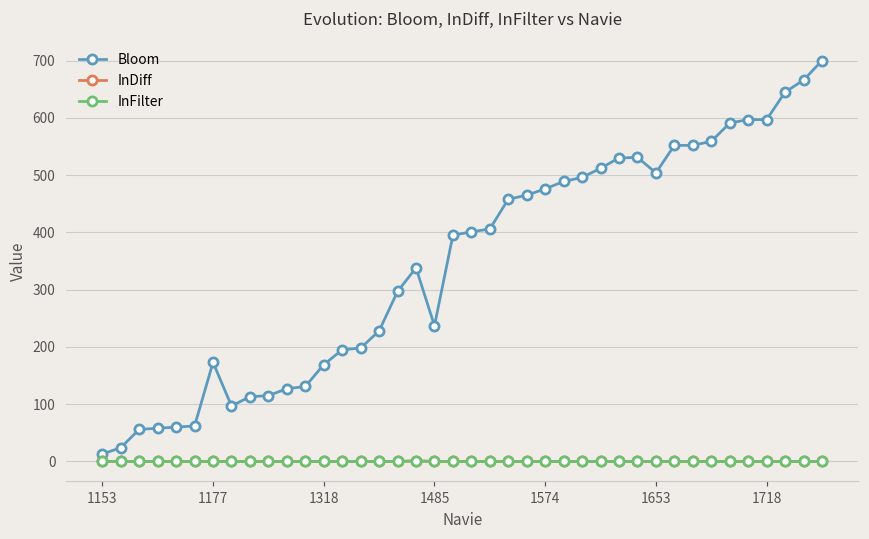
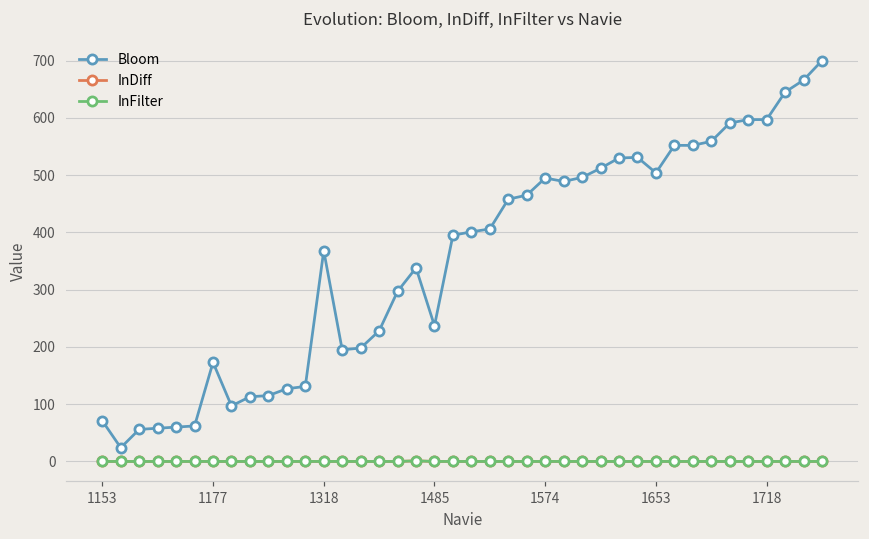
  {
    "Bloom": {
-     "1153": 10,
+     "1153": 70,
      "1177": 170,
-     "1318": 170,
+     "1318": 370,
      "1485": 240,
-     "1574": 480,
+     "1574": 500,
      "1653": 500,
      "1718": 600
    },
    "InFilter": {
      "1153": 0,
      "1177": 0,
      "1318": 0,
      "1485": 0,
      "1574": 0,
      "1653": 0,
      "1718": 0
    }
  }
